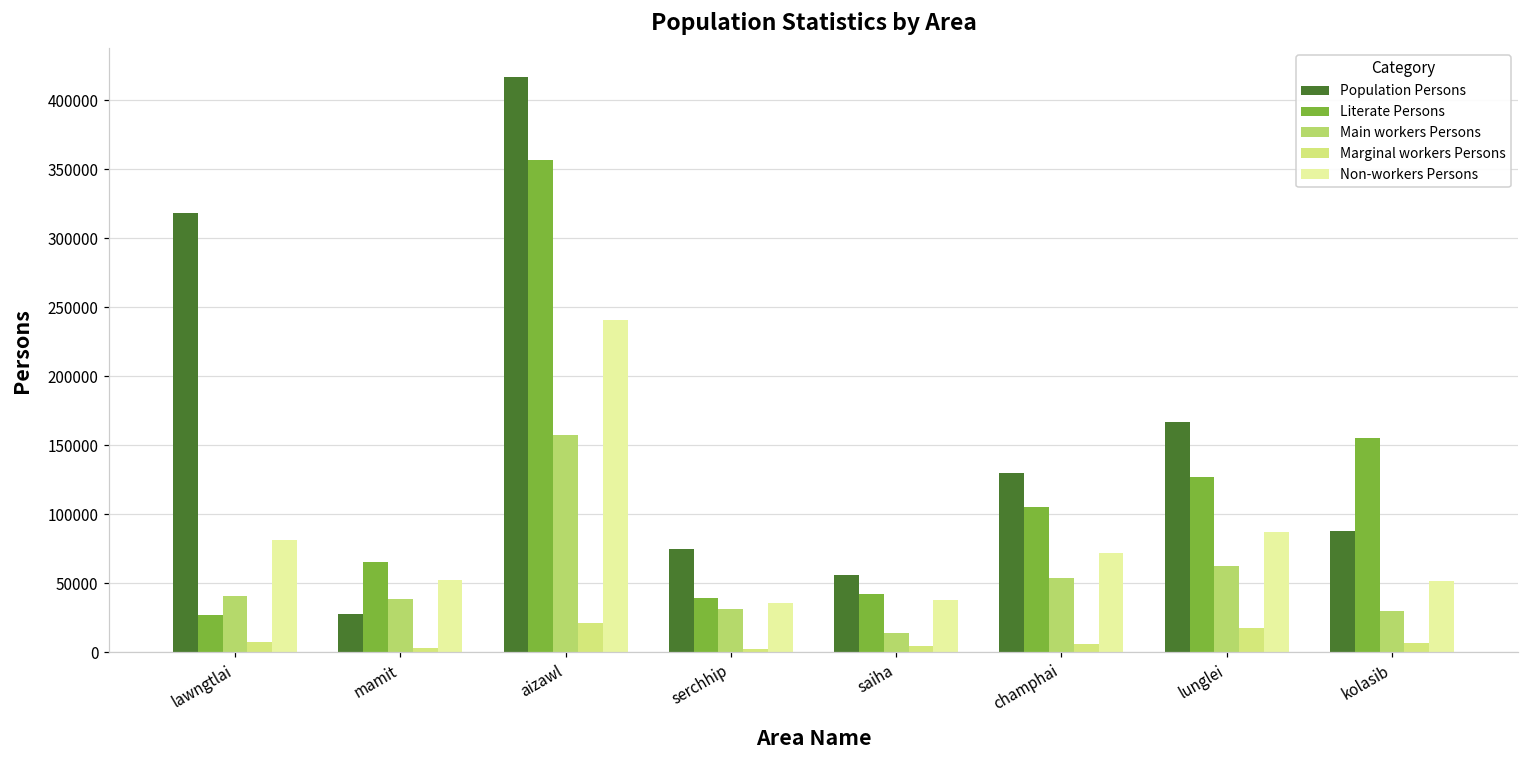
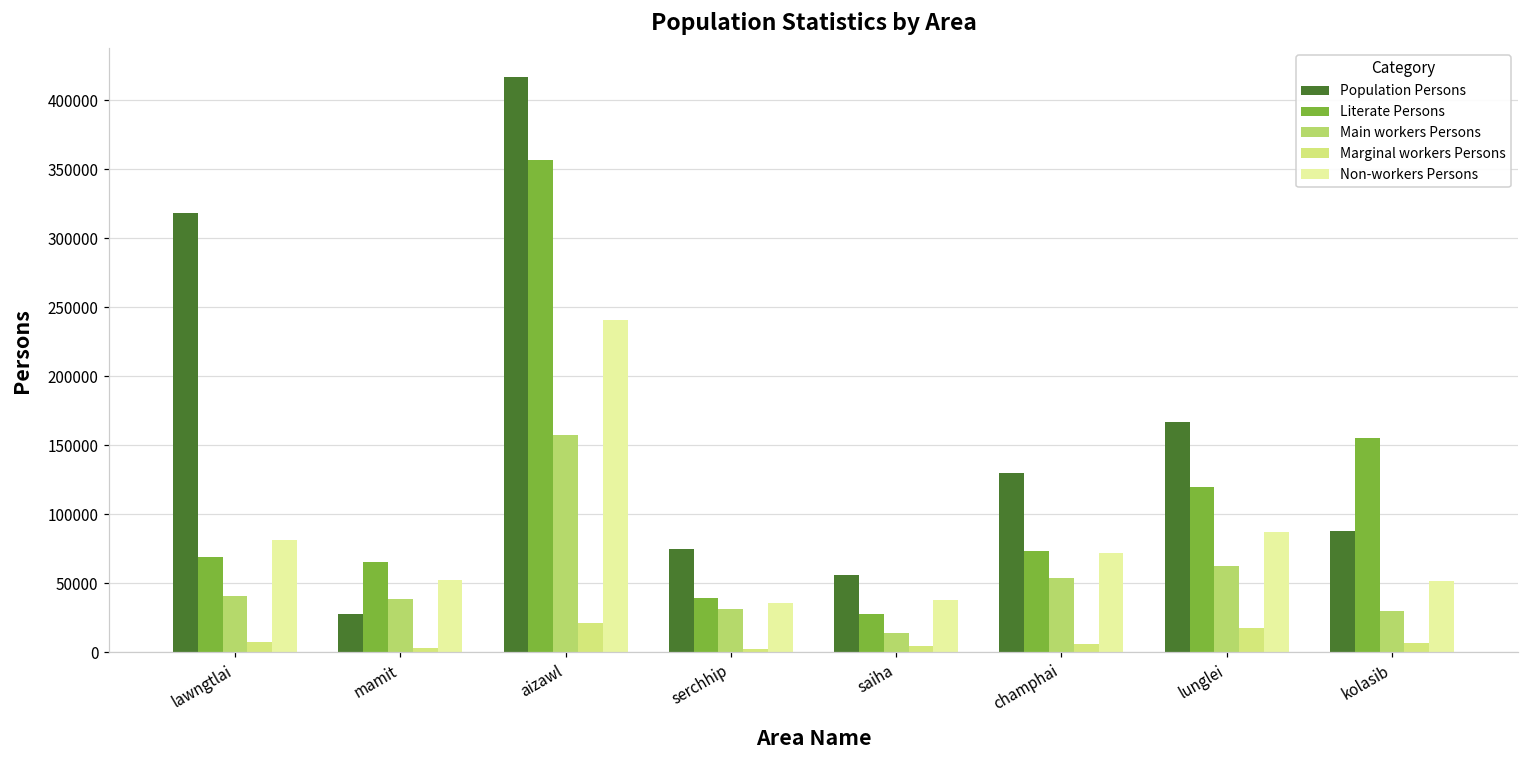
  {
    "Population Persons": {
      "lawngtlai": 318000,
      "mamit": 28000,
      "aizawl": 417000,
      "serchhip": 75000,
      "saiha": 56000,
      "champhai": 130000,
      "lunglei": 167000,
      "kolasib": 88000
    },
    "Literate Persons": {
-     "lawngtlai": 27000,
+     "lawngtlai": 69000,
      "mamit": 65000,
      "aizawl": 357000,
      "serchhip": 40000,
-     "saiha": 42000,
-     "champhai": 105000,
-     "lunglei": 127000,
+     "saiha": 28000,
+     "champhai": 73000,
+     "lunglei": 120000,
      "kolasib": 155000
    }
  }
